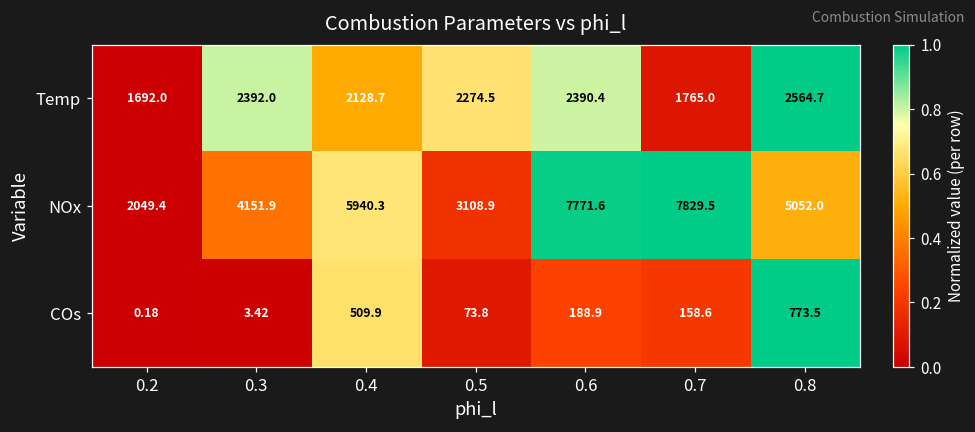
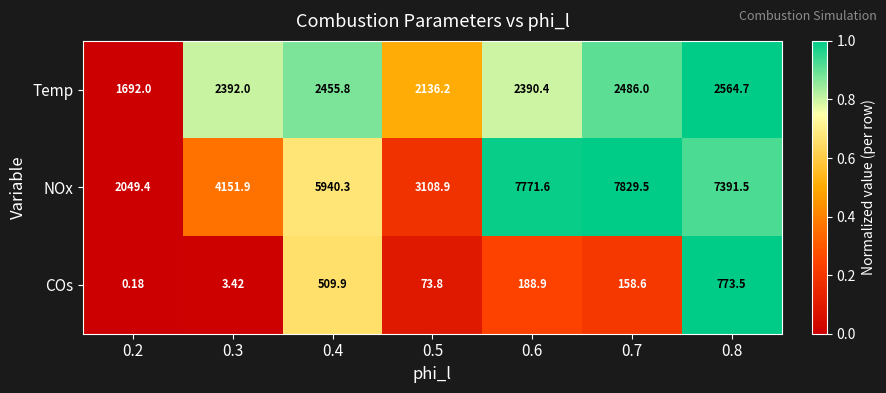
  {
    "Temp": {
      "0.2": 1692.0,
      "0.3": 2392.0,
-     "0.4": 2128.7,
-     "0.5": 2274.5,
+     "0.4": 2455.8,
+     "0.5": 2136.2,
      "0.6": 2390.4,
-     "0.7": 1765.0,
+     "0.7": 2486.0,
      "0.8": 2564.7
    },
    "NOx": {
      "0.2": 2049.4,
      "0.3": 4151.9,
      "0.4": 5940.3,
      "0.5": 3108.9,
      "0.6": 7771.6,
      "0.7": 7829.5,
-     "0.8": 5052.0
+     "0.8": 7391.5
    },
    "COs": {
      "0.2": 0.18,
      "0.3": 3.42,
      "0.4": 509.9,
      "0.5": 73.8,
      "0.6": 188.9,
      "0.7": 158.6,
      "0.8": 773.5
    }
  }
